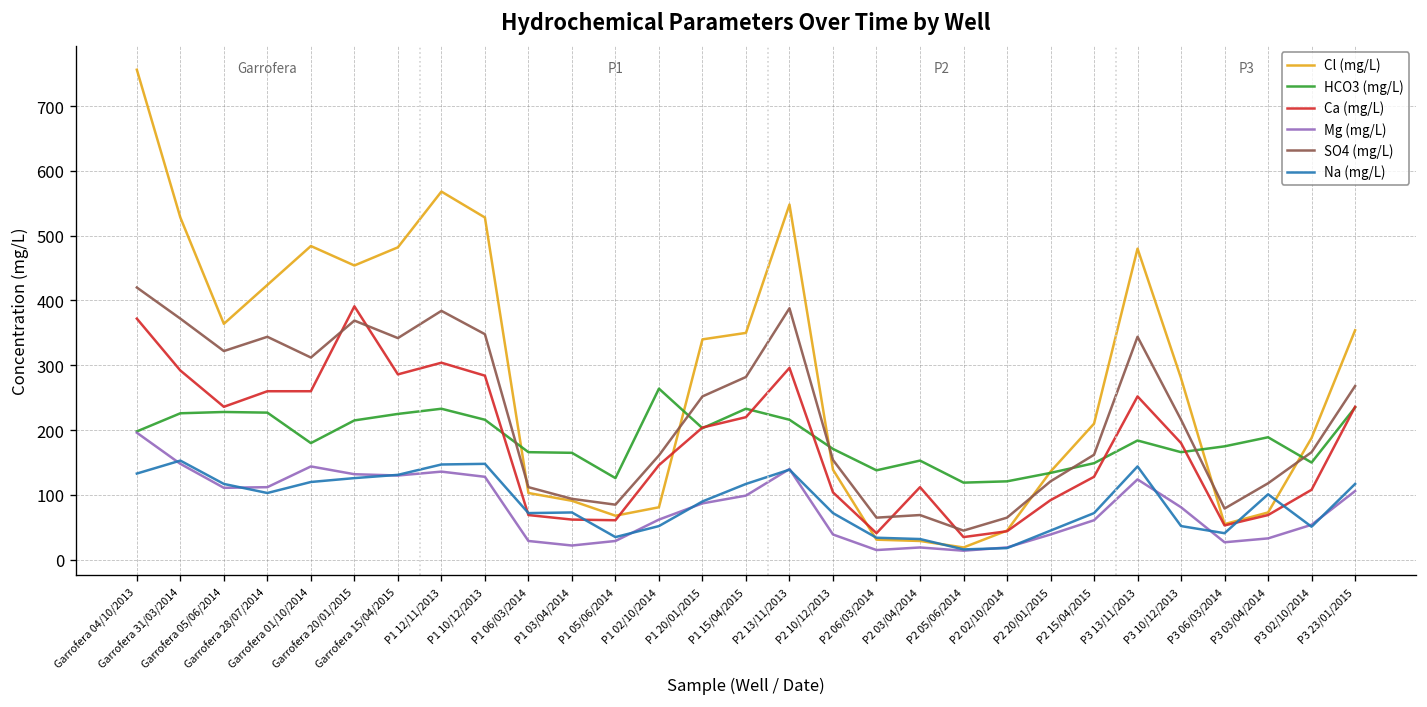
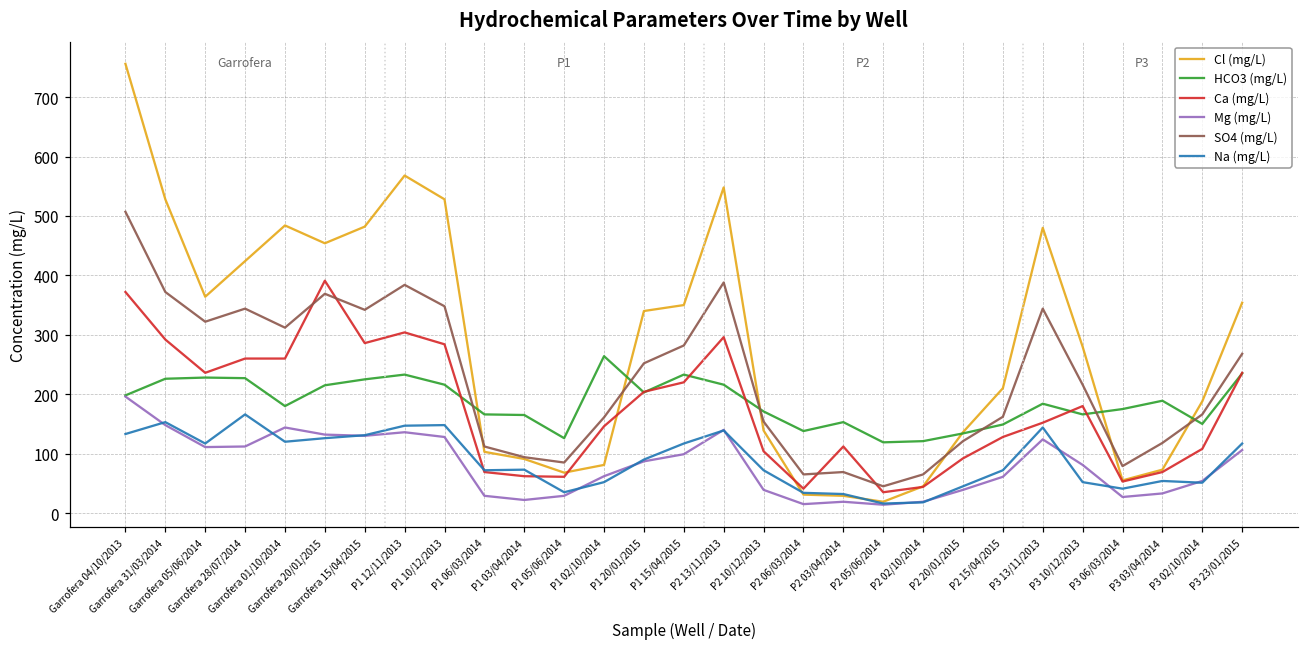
  {
    "Cl (mg/L)": {
      "Garrofera 04/10/2013": 760,
      "Garrofera 31/03/2014": 530,
      "Garrofera 05/06/2014": 360,
      "Garrofera 28/07/2014": 420,
      "Garrofera 01/10/2014": 480,
      "Garrofera 20/01/2015": 450,
      "Garrofera 15/04/2015": 480,
      "P1 12/11/2013": 570,
      "P1 10/12/2013": 530,
      "P1 06/03/2014": 100,
      "P1 05/06/2014": 70,
      "P1 02/10/2014": 80,
      "P1 20/01/2015": 340,
      "P1 15/04/2015": 350,
      "P2 13/11/2013": 550,
      "P2 10/12/2013": 140,
      "P2 15/04/2015": 210,
      "P3 13/11/2013": 480,
      "P3 10/12/2013": 280,
      "P3 02/10/2014": 190,
      "P3 23/01/2015": 350
    },
    "HCO3 (mg/L)": {
      "Garrofera 31/03/2014": 230,
      "Garrofera 05/06/2014": 230,
      "Garrofera 28/07/2014": 230,
      "Garrofera 01/10/2014": 180,
      "Garrofera 20/01/2015": 220,
      "Garrofera 15/04/2015": 230,
      "P1 12/11/2013": 230,
      "P1 10/12/2013": 220,
      "P1 06/03/2014": 170,
      "P1 03/04/2014": 170,
      "P1 05/06/2014": 130,
      "P1 02/10/2014": 260,
      "P1 15/04/2015": 230,
      "P2 13/11/2013": 220,
      "P2 10/12/2013": 170,
      "P2 06/03/2014": 140,
      "P2 03/04/2014": 150,
      "P2 05/06/2014": 120,
      "P2 02/10/2014": 120,
      "P2 15/04/2015": 150,
      "P3 13/11/2013": 180,
      "P3 10/12/2013": 170,
      "P3 06/03/2014": 180,
      "P3 03/04/2014": 190,
      "P3 02/10/2014": 150
    },
    "Ca (mg/L)": {
      "Garrofera 04/10/2013": 370,
      "Garrofera 31/03/2014": 290,
      "Garrofera 05/06/2014": 240,
      "Garrofera 28/07/2014": 260,
      "Garrofera 01/10/2014": 260,
      "Garrofera 20/01/2015": 390,
      "Garrofera 15/04/2015": 290,
      "P1 12/11/2013": 300,
      "P1 10/12/2013": 280,
      "P1 03/04/2014": 60,
      "P1 05/06/2014": 60,
      "P1 02/10/2014": 150,
      "P1 15/04/2015": 220,
      "P2 13/11/2013": 300,
      "P2 10/12/2013": 100,
      "P2 06/03/2014": 40,
      "P2 03/04/2014": 110,
      "P2 05/06/2014": 40,
      "P2 20/01/2015": 90,
      "P2 15/04/2015": 130,
-     "P3 13/11/2013": 250,
+     "P3 13/11/2013": 150,
      "P3 10/12/2013": 180,
      "P3 02/10/2014": 110
    },
    "Mg (mg/L)": {
      "Garrofera 31/03/2014": 150,
      "Garrofera 05/06/2014": 110,
      "Garrofera 28/07/2014": 110,
      "Garrofera 01/10/2014": 140,
      "Garrofera 20/01/2015": 130,
      "P1 12/11/2013": 140,
      "P1 10/12/2013": 130,
      "P1 06/03/2014": 30,
      "P1 03/04/2014": 20,
      "P1 05/06/2014": 30,
      "P1 02/10/2014": 60,
      "P1 15/04/2015": 100,
      "P2 10/12/2013": 40,
      "P2 06/03/2014": 20,
      "P2 03/04/2014": 20,
      "P2 20/01/2015": 40,
      "P2 15/04/2015": 60,
      "P3 13/11/2013": 120,
      "P3 10/12/2013": 80,
      "P3 06/03/2014": 30,
      "P3 03/04/2014": 30,
      "P3 23/01/2015": 110
    },
    "SO4 (mg/L)": {
-     "Garrofera 04/10/2013": 420,
+     "Garrofera 04/10/2013": 510,
      "Garrofera 31/03/2014": 370,
      "Garrofera 05/06/2014": 320,
      "Garrofera 28/07/2014": 340,
      "Garrofera 01/10/2014": 310,
      "Garrofera 20/01/2015": 370,
      "Garrofera 15/04/2015": 340,
      "P1 12/11/2013": 380,
      "P1 10/12/2013": 350,
      "P1 06/03/2014": 110,
      "P1 05/06/2014": 90,
      "P1 02/10/2014": 160,
      "P1 20/01/2015": 250,
      "P1 15/04/2015": 280,
      "P2 13/11/2013": 390,
      "P2 10/12/2013": 150,
      "P2 06/03/2014": 70,
      "P2 03/04/2014": 70,
      "P2 05/06/2014": 50,
      "P2 02/10/2014": 70,
      "P2 20/01/2015": 120,
      "P2 15/04/2015": 160,
      "P3 13/11/2013": 340,
      "P3 10/12/2013": 220,
      "P3 06/03/2014": 80,
      "P3 03/04/2014": 120,
      "P3 02/10/2014": 170,
      "P3 23/01/2015": 270
    },
    "Na (mg/L)": {
      "Garrofera 04/10/2013": 130,
      "Garrofera 31/03/2014": 150,
      "Garrofera 05/06/2014": 120,
-     "Garrofera 28/07/2014": 100,
+     "Garrofera 28/07/2014": 170,
      "Garrofera 01/10/2014": 120,
      "Garrofera 20/01/2015": 130,
      "P1 12/11/2013": 150,
      "P1 10/12/2013": 150,
      "P1 03/04/2014": 70,
      "P1 05/06/2014": 40,
      "P1 02/10/2014": 50,
      "P1 15/04/2015": 120,
      "P2 10/12/2013": 70,
      "P2 20/01/2015": 50,
      "P2 15/04/2015": 70,
      "P3 13/11/2013": 140,
      "P3 10/12/2013": 50,
      "P3 06/03/2014": 40,
-     "P3 03/04/2014": 100,
+     "P3 03/04/2014": 50,
      "P3 23/01/2015": 120
    }
  }
